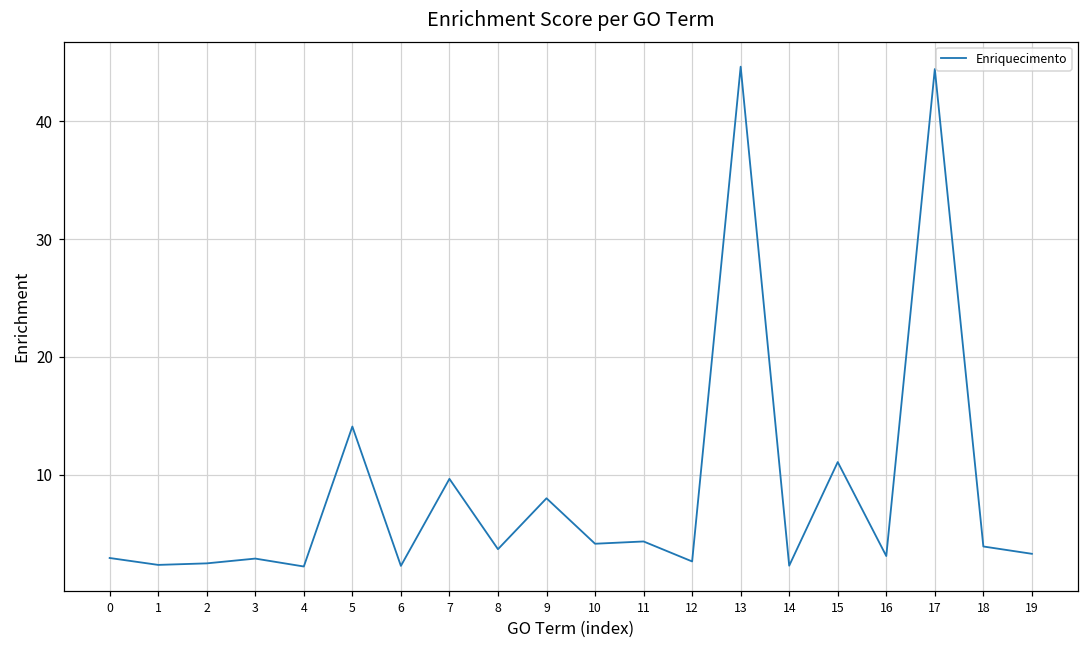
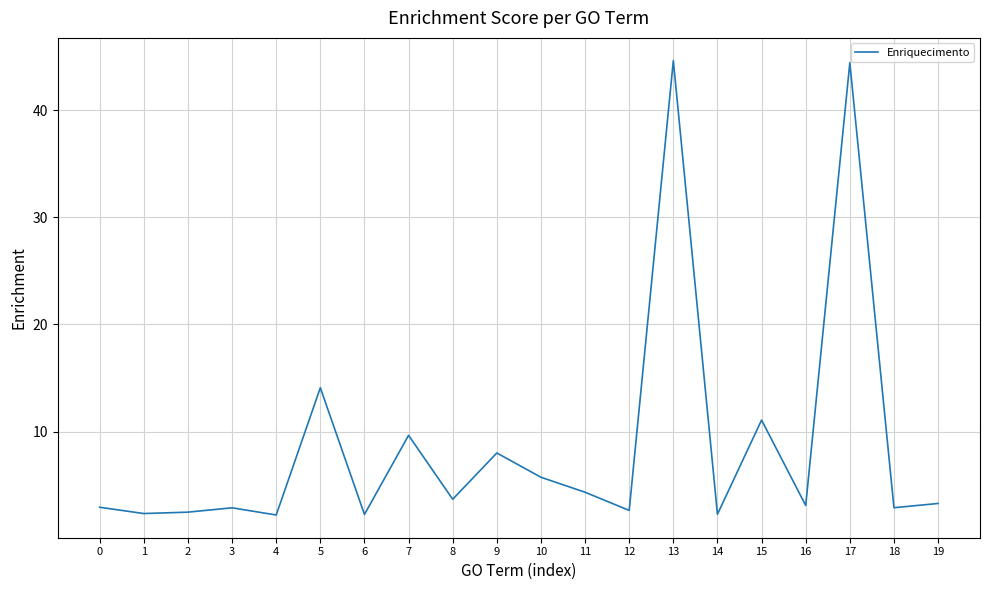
  {
    "0": 2.9,
    "1": 2.4,
    "2": 2.5,
    "3": 2.9,
    "4": 2.2,
    "5": 14.1,
    "6": 2.3,
    "7": 9.7,
    "8": 3.7,
    "9": 8.0,
-   "10": 4.1,
+   "10": 5.7,
    "11": 4.3,
    "12": 2.6,
    "13": 44.6,
    "14": 2.3,
    "15": 11.1,
    "16": 3.1,
    "17": 44.4,
-   "18": 3.9,
+   "18": 2.9,
    "19": 3.3
  }
